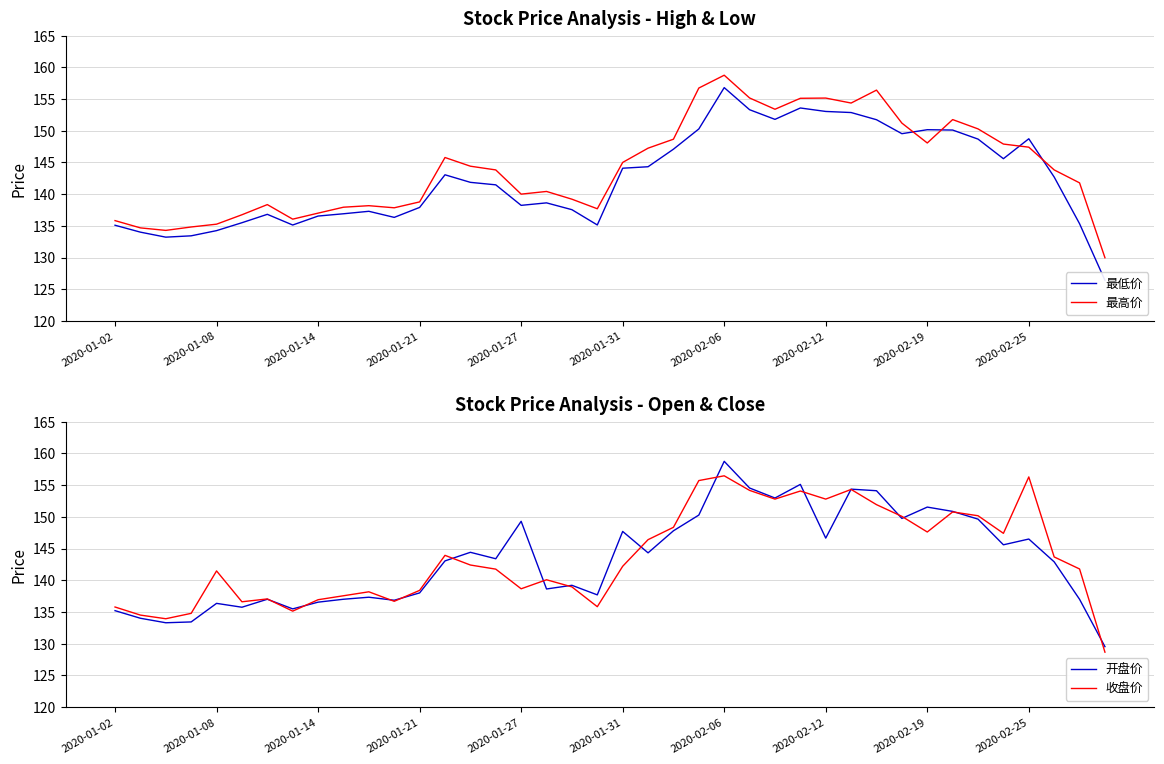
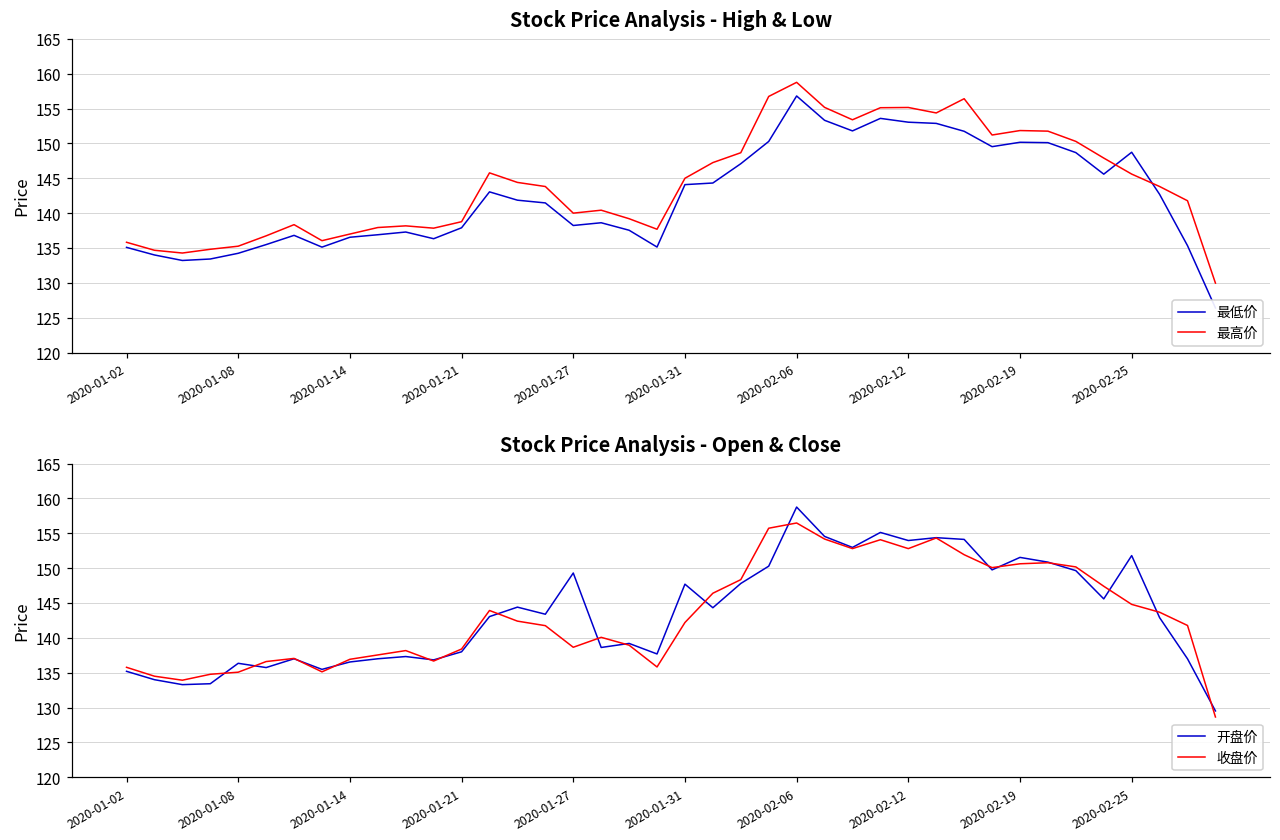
  {
    "Stock Price Analysis - High & Low": {
      "最低价": {
        "2020-01-02": 135,
        "2020-01-08": 134,
        "2020-01-14": 137,
        "2020-01-21": 138,
        "2020-01-27": 138,
        "2020-01-31": 144,
        "2020-02-06": 157,
        "2020-02-12": 153,
        "2020-02-19": 150,
        "2020-02-25": 149
      },
      "最高价": {
        "2020-01-02": 136,
        "2020-01-08": 135,
        "2020-01-14": 137,
        "2020-01-21": 139,
        "2020-01-27": 140,
        "2020-01-31": 145,
        "2020-02-06": 159,
        "2020-02-12": 155,
-       "2020-02-19": 148,
-       "2020-02-25": 147
+       "2020-02-19": 152,
+       "2020-02-25": 146
      }
    },
    "Stock Price Analysis - Open & Close": {
      "开盘价": {
        "2020-01-02": 135,
        "2020-01-08": 136,
        "2020-01-21": 138,
        "2020-01-27": 149,
        "2020-01-31": 148,
        "2020-02-06": 159,
-       "2020-02-12": 147,
+       "2020-02-12": 154,
        "2020-02-19": 152,
-       "2020-02-25": 147
+       "2020-02-25": 152
      },
      "收盘价": {
        "2020-01-02": 136,
-       "2020-01-08": 141,
+       "2020-01-08": 135,
        "2020-01-21": 138,
        "2020-01-27": 139,
        "2020-01-31": 142,
        "2020-02-06": 156,
        "2020-02-12": 153,
-       "2020-02-19": 148,
-       "2020-02-25": 156
+       "2020-02-19": 151,
+       "2020-02-25": 145
      }
    }
  }
